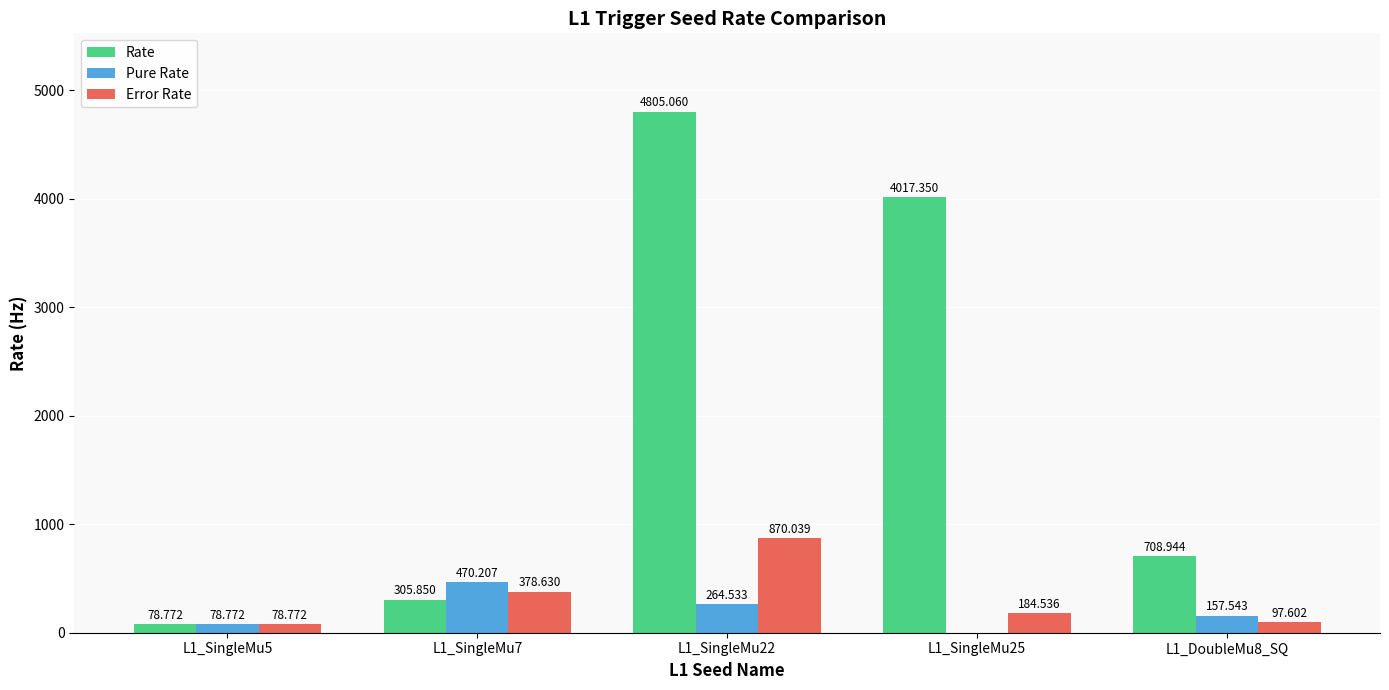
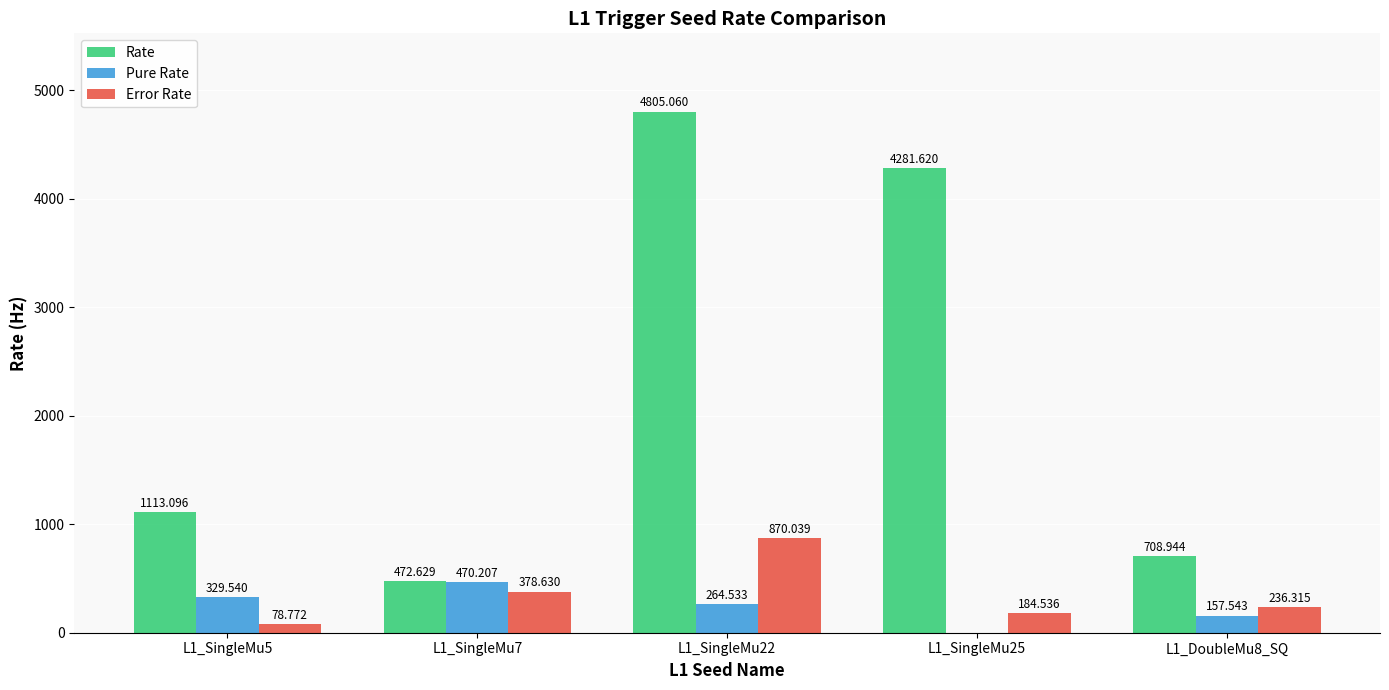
  {
    "Rate": {
-     "L1_SingleMu5": 78.772,
-     "L1_SingleMu7": 305.850,
+     "L1_SingleMu5": 1113.096,
+     "L1_SingleMu7": 472.629,
      "L1_SingleMu22": 4805.060,
-     "L1_SingleMu25": 4017.350,
+     "L1_SingleMu25": 4281.620,
      "L1_DoubleMu8_SQ": 708.944
    },
    "Pure Rate": {
-     "L1_SingleMu5": 78.772,
+     "L1_SingleMu5": 329.540,
      "L1_SingleMu7": 470.207,
      "L1_SingleMu22": 264.533,
      "L1_DoubleMu8_SQ": 157.543
    },
    "Error Rate": {
      "L1_SingleMu5": 78.772,
      "L1_SingleMu7": 378.630,
      "L1_SingleMu22": 870.039,
      "L1_SingleMu25": 184.536,
-     "L1_DoubleMu8_SQ": 97.602
+     "L1_DoubleMu8_SQ": 236.315
    }
  }
